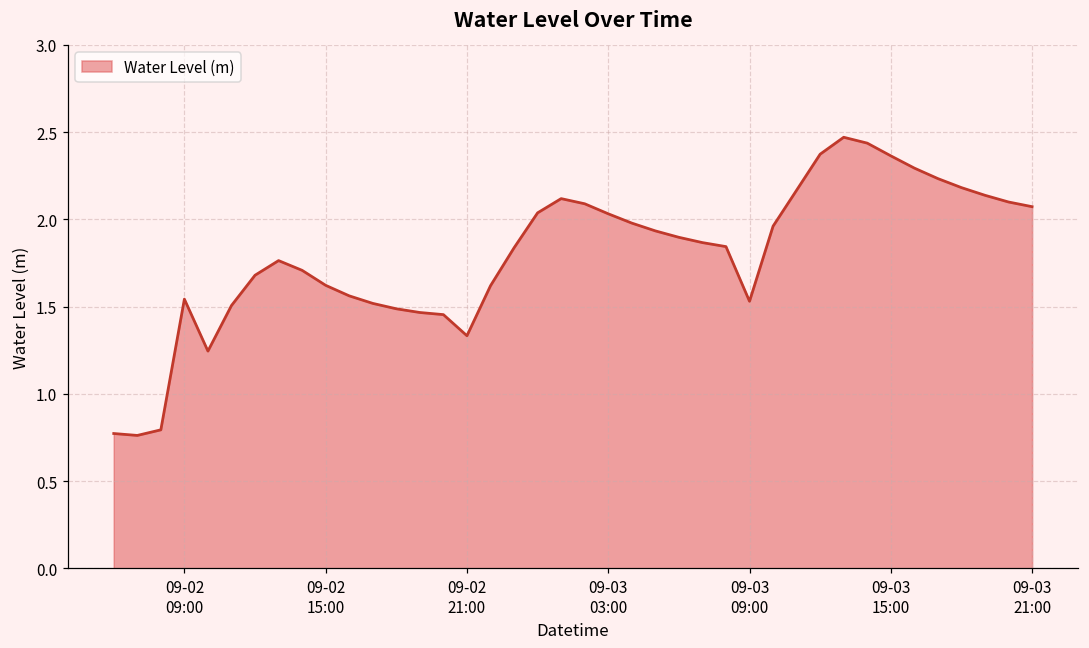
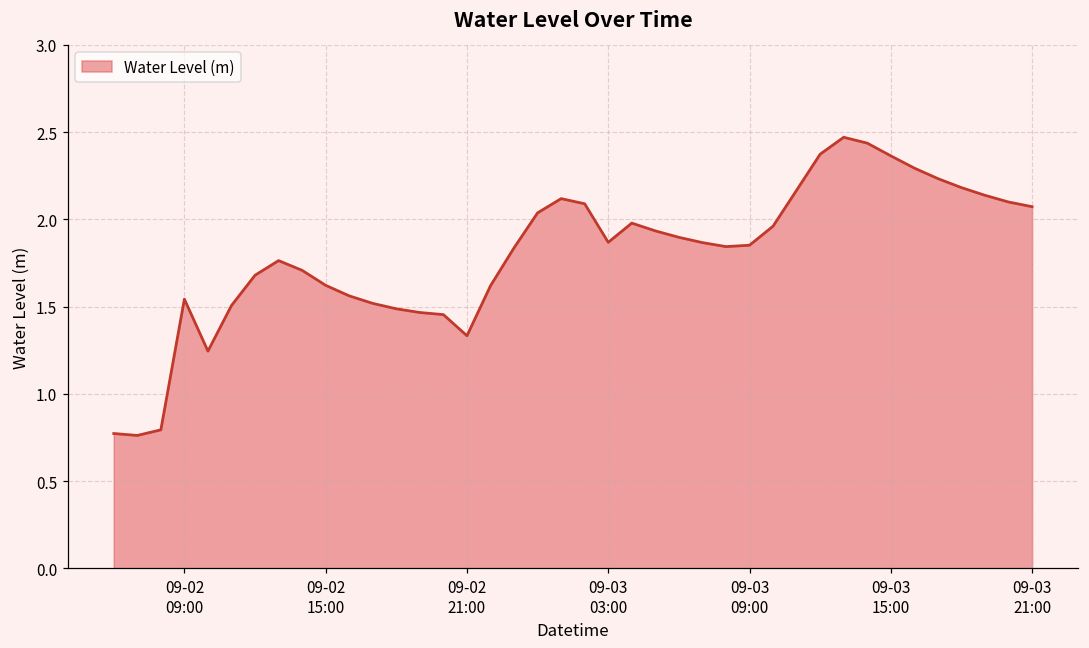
  {
    "09-02 09:00": 1.54,
    "09-02 15:00": 1.62,
    "09-02 21:00": 1.33,
-   "09-03 03:00": 2.03,
-   "09-03 09:00": 1.53,
+   "09-03 03:00": 1.87,
+   "09-03 09:00": 1.85,
    "09-03 15:00": 2.36,
    "09-03 21:00": 2.07
  }
